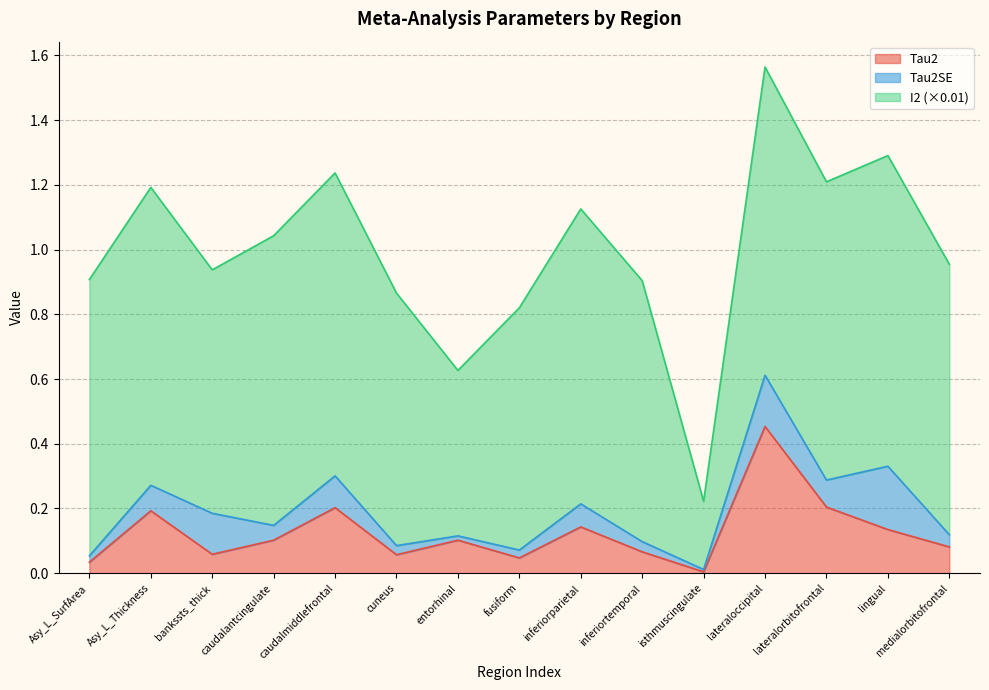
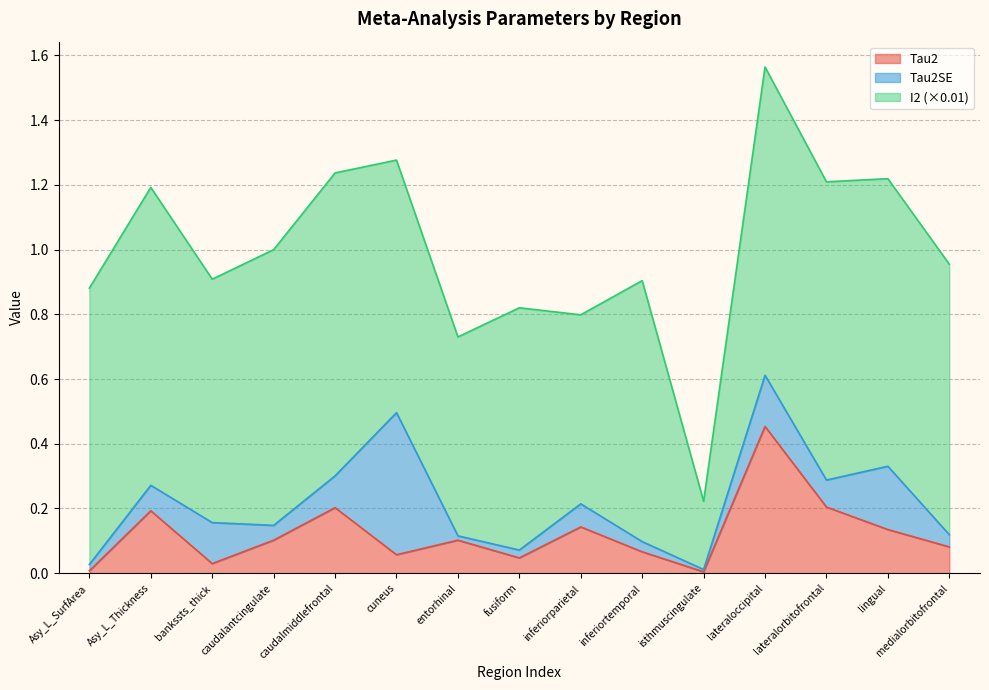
  {
    "Tau2": {
-     "Asy_L_SurfArea": 0.03,
+     "Asy_L_SurfArea": 0.01,
      "Asy_L_Thickness": 0.19,
-     "bankssts_thick": 0.06,
+     "bankssts_thick": 0.03,
      "caudalantcingulate": 0.10,
      "caudalmiddlefrontal": 0.20,
      "cuneus": 0.06,
      "entorhinal": 0.10,
      "fusiform": 0.05,
      "inferiorparietal": 0.14,
      "inferiortemporal": 0.07,
      "lateraloccipital": 0.45,
      "lateralorbitofrontal": 0.20,
      "lingual": 0.13,
      "medialorbitofrontal": 0.08
    },
    "Tau2SE": {
      "Asy_L_SurfArea": 0.02,
      "Asy_L_Thickness": 0.08,
      "bankssts_thick": 0.13,
      "caudalantcingulate": 0.05,
      "caudalmiddlefrontal": 0.10,
-     "cuneus": 0.03,
+     "cuneus": 0.44,
      "entorhinal": 0.01,
      "fusiform": 0.02,
      "inferiorparietal": 0.07,
      "inferiortemporal": 0.03,
      "lateraloccipital": 0.16,
      "lateralorbitofrontal": 0.08,
      "lingual": 0.20,
      "medialorbitofrontal": 0.04
    },
    "I2 (×0.01)": {
      "Asy_L_SurfArea": 0.85,
      "Asy_L_Thickness": 0.92,
      "bankssts_thick": 0.75,
-     "caudalantcingulate": 0.89,
+     "caudalantcingulate": 0.85,
      "caudalmiddlefrontal": 0.94,
      "cuneus": 0.78,
-     "entorhinal": 0.51,
+     "entorhinal": 0.61,
      "fusiform": 0.75,
-     "inferiorparietal": 0.91,
+     "inferiorparietal": 0.58,
      "inferiortemporal": 0.81,
      "isthmuscingulate": 0.21,
      "lateraloccipital": 0.95,
      "lateralorbitofrontal": 0.92,
-     "lingual": 0.96,
+     "lingual": 0.89,
      "medialorbitofrontal": 0.84
    }
  }
